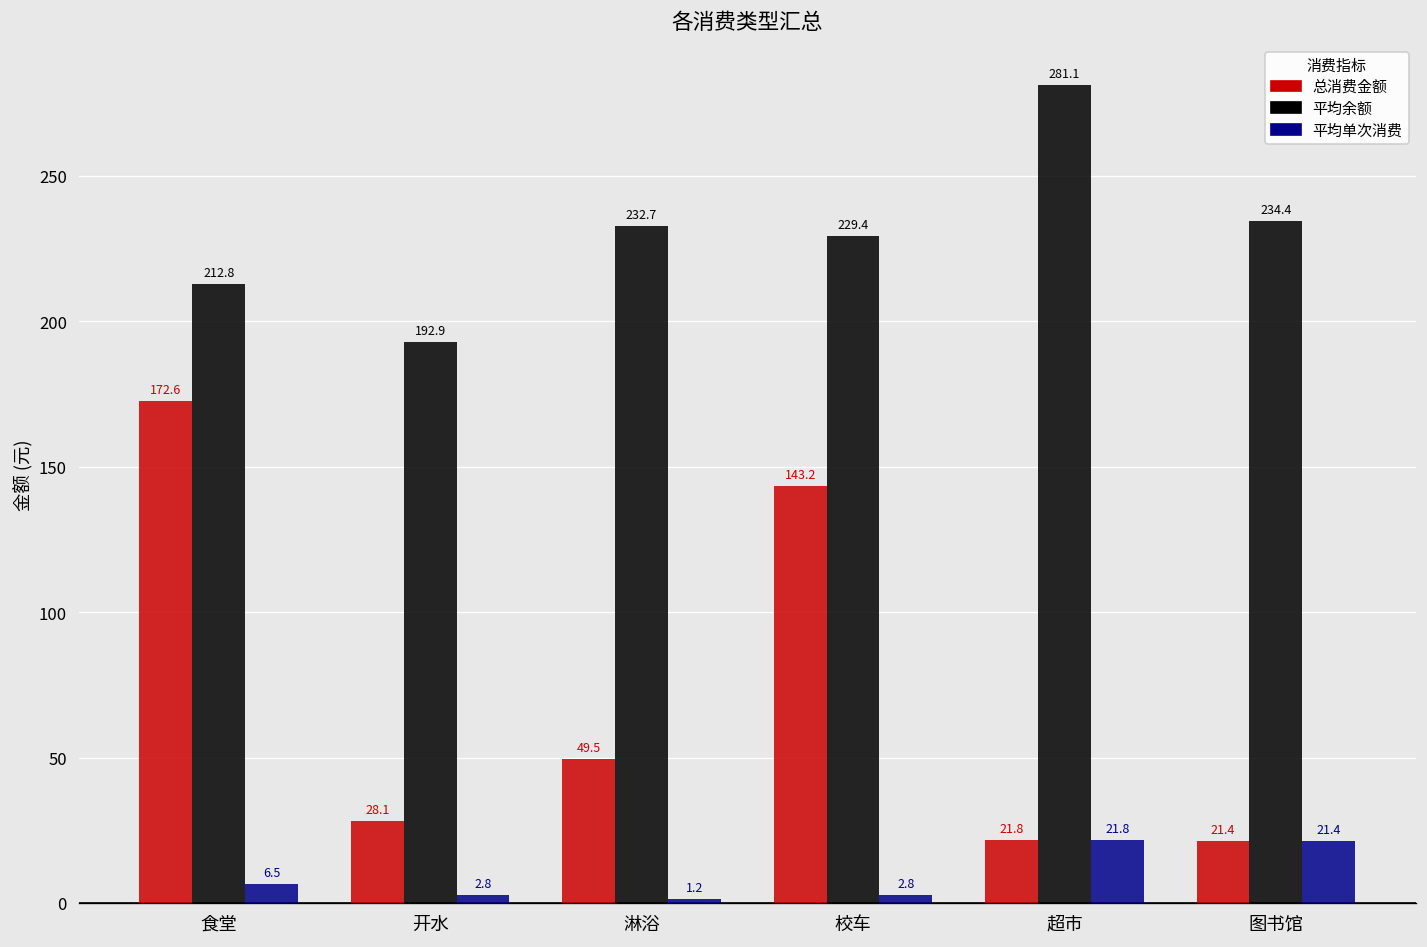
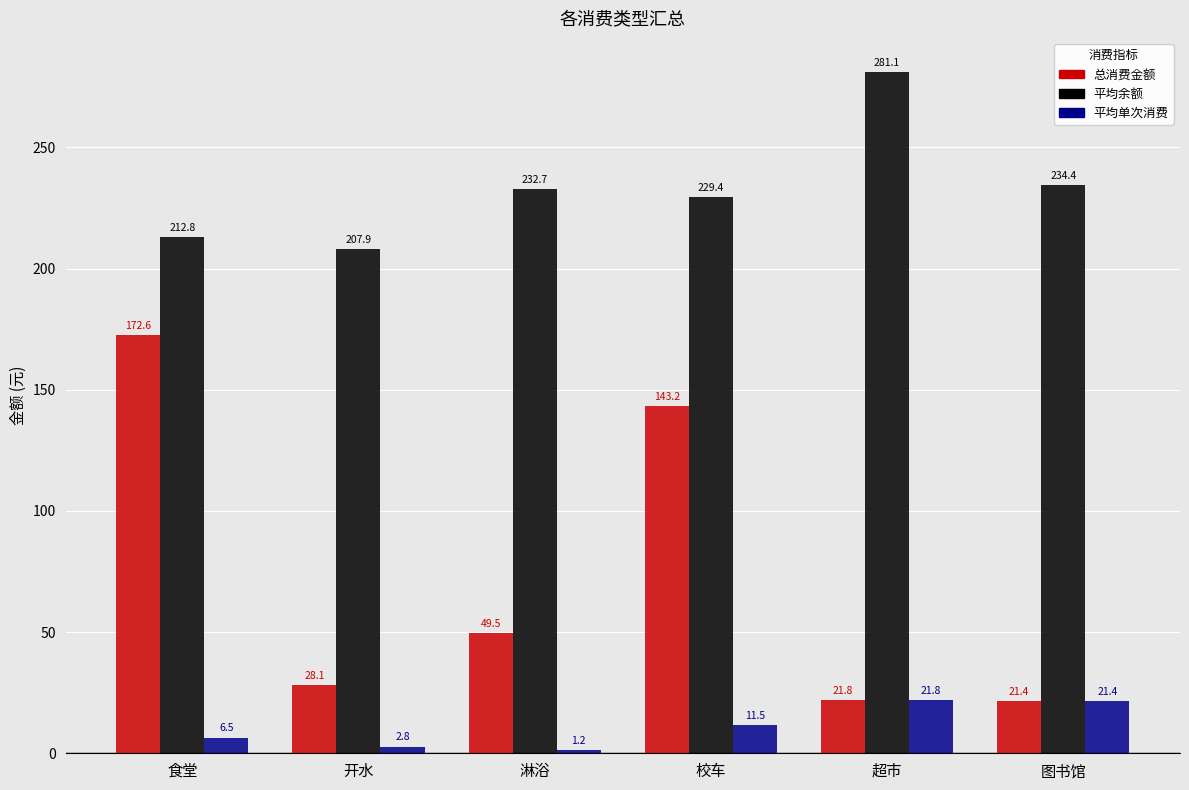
  {
    "总消费金额": {
      "食堂": 172.6,
      "开水": 28.1,
      "淋浴": 49.5,
      "校车": 143.2,
      "超市": 21.8,
      "图书馆": 21.4
    },
    "平均余额": {
      "食堂": 212.8,
-     "开水": 192.9,
+     "开水": 207.9,
      "淋浴": 232.7,
      "校车": 229.4,
      "超市": 281.1,
      "图书馆": 234.4
    },
    "平均单次消费": {
      "食堂": 6.5,
      "开水": 2.8,
      "淋浴": 1.2,
-     "校车": 2.8,
+     "校车": 11.5,
      "超市": 21.8,
      "图书馆": 21.4
    }
  }
